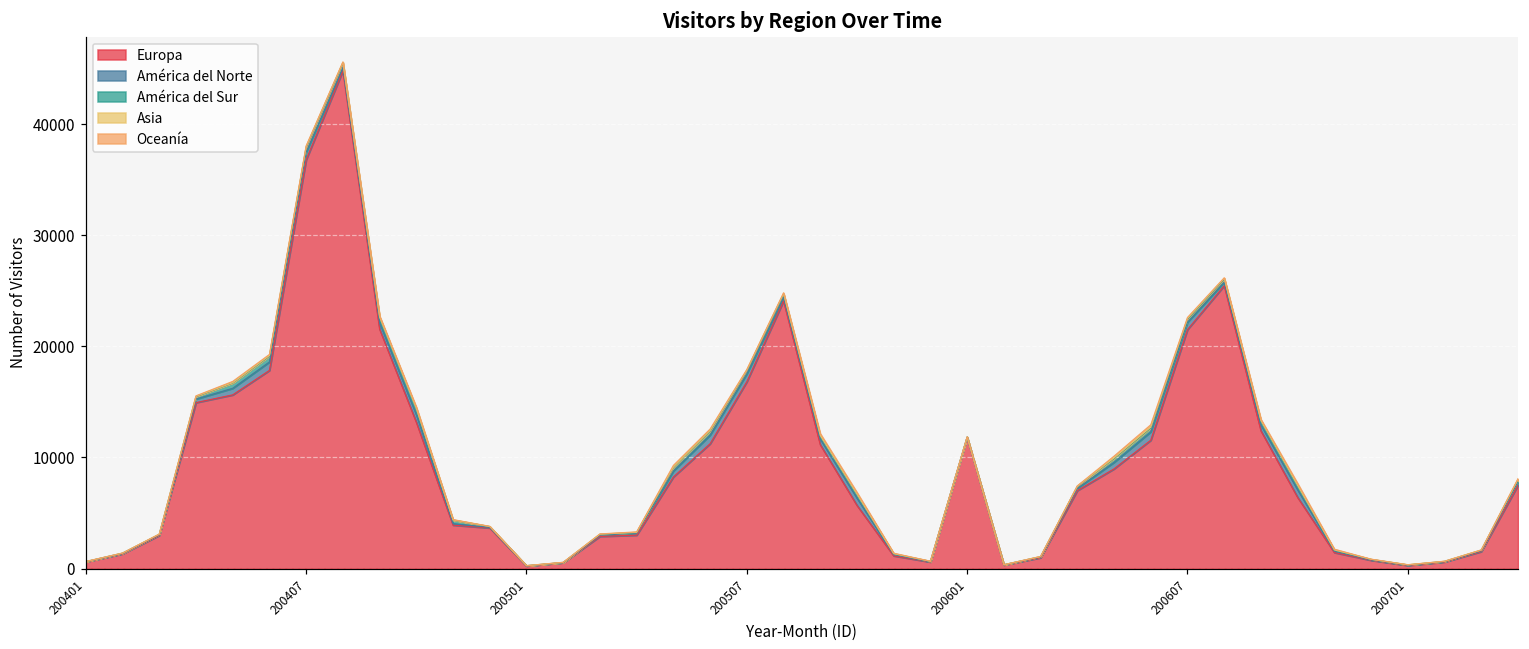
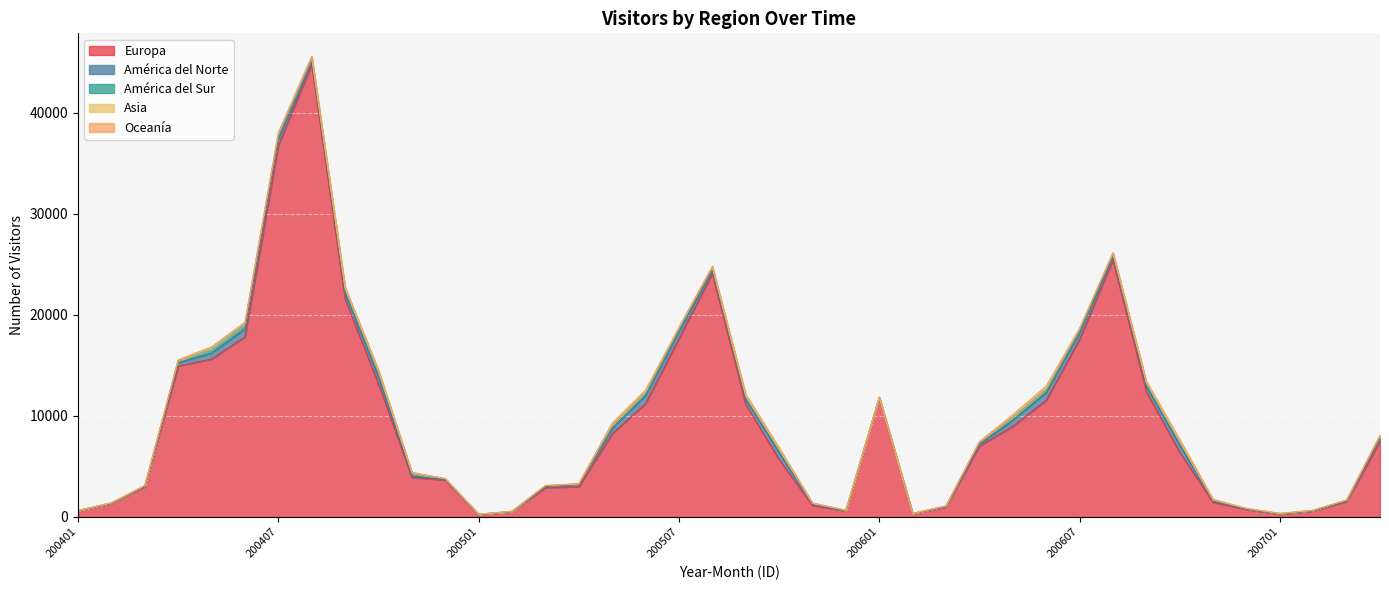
  {
    "Europa": {
      "200407": 36800,
-     "200507": 16800,
-     "200607": 21500
+     "200507": 17700,
+     "200607": 17600
    }
  }
